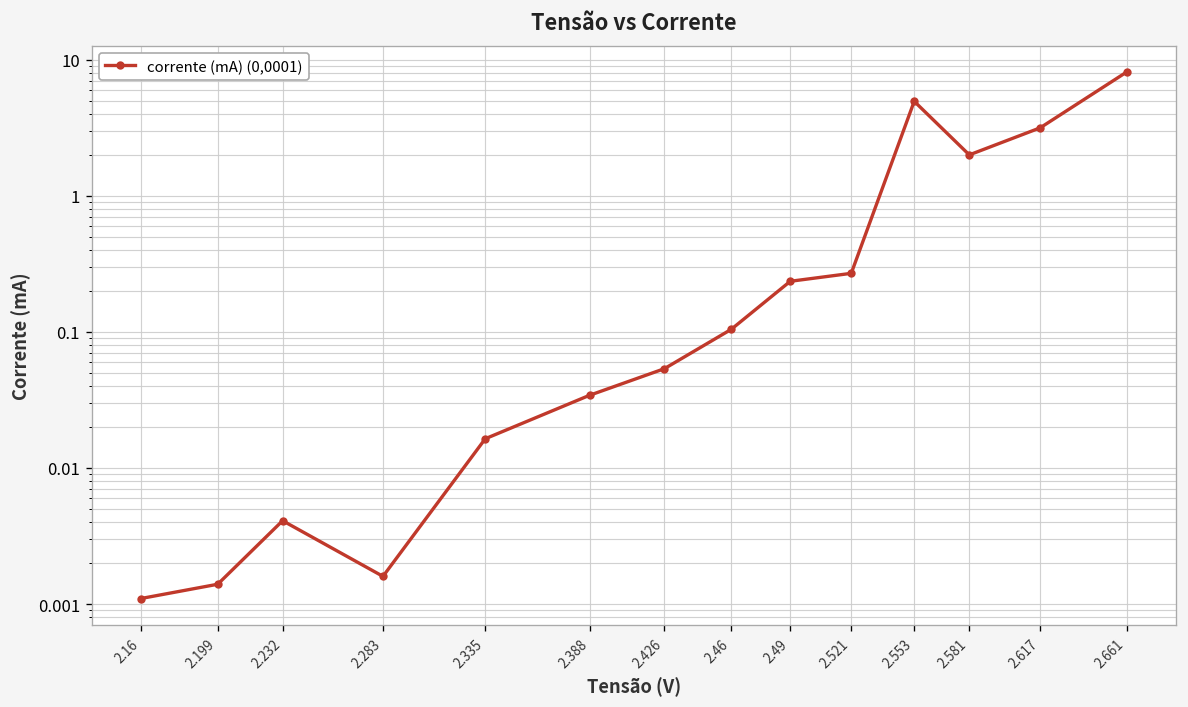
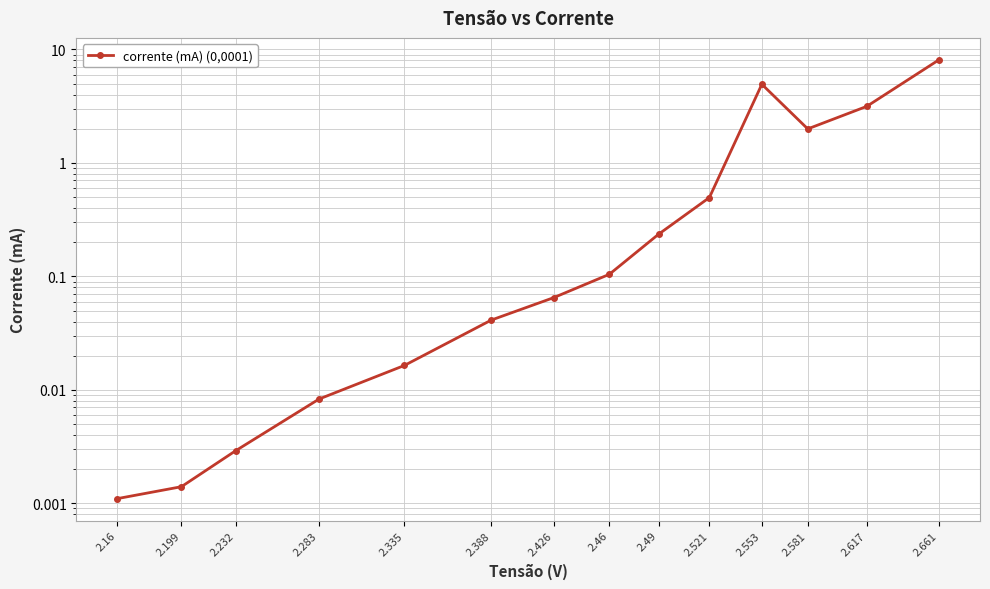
  {
    "2.16": 0.0011,
    "2.199": 0.0014,
-   "2.232": 0.0041,
-   "2.283": 0.0016,
+   "2.232": 0.0029,
+   "2.283": 0.008,
    "2.335": 0.016,
-   "2.388": 0.034,
-   "2.426": 0.05,
+   "2.388": 0.041,
+   "2.426": 0.06,
    "2.46": 0.10,
    "2.49": 0.24,
-   "2.521": 0.27,
+   "2.521": 0.5,
    "2.553": 5,
    "2.581": 2.0,
    "2.617": 3.2,
    "2.661": 8
  }
